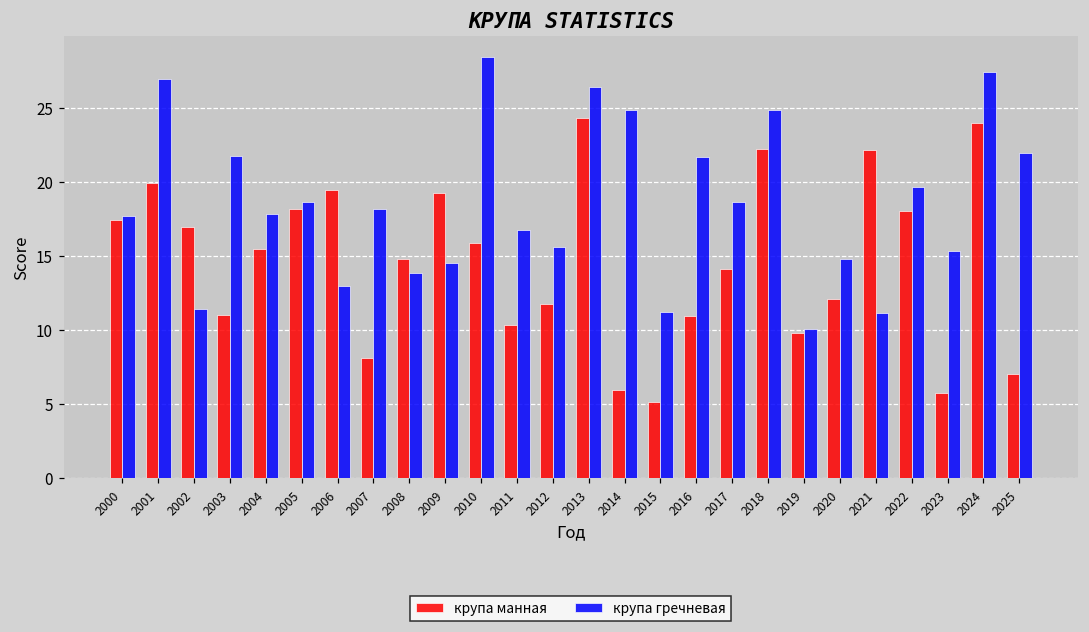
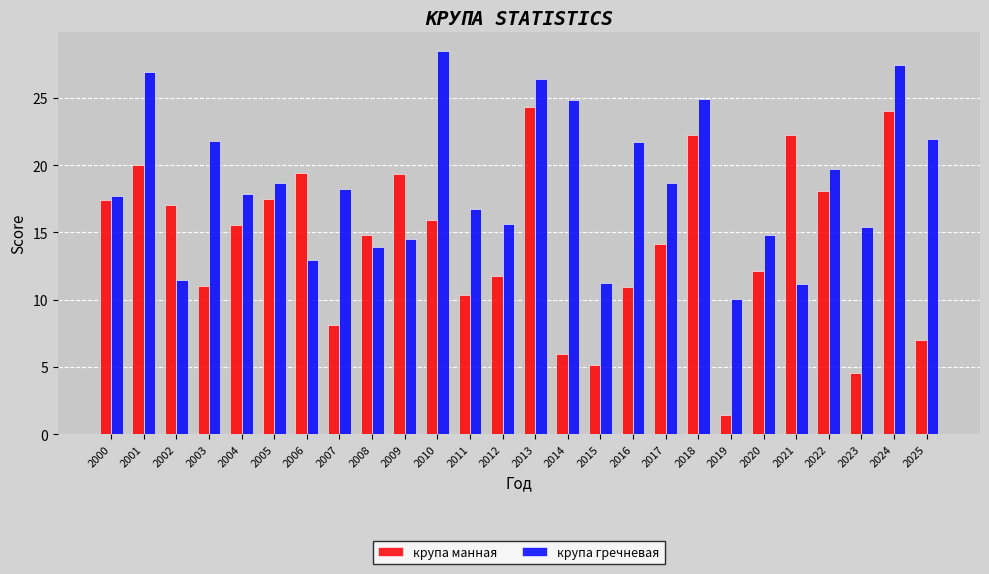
  {
    "крупа манная": {
      "2000": 17.4,
      "2001": 20.0,
      "2002": 17.0,
      "2003": 11.0,
      "2004": 15.5,
-     "2005": 18.2,
+     "2005": 17.5,
      "2006": 19.5,
      "2007": 8.1,
      "2008": 14.8,
      "2009": 19.3,
      "2010": 15.9,
      "2011": 10.3,
      "2012": 11.8,
      "2013": 24.3,
      "2014": 6.0,
      "2015": 5.1,
      "2016": 11.0,
      "2017": 14.1,
      "2018": 22.3,
-     "2019": 9.8,
+     "2019": 1.5,
      "2020": 12.1,
      "2021": 22.2,
      "2022": 18.1,
-     "2023": 5.7,
+     "2023": 4.5,
      "2024": 24.0,
      "2025": 7.0
    },
    "крупа гречневая": {
      "2000": 17.7,
      "2001": 27.0,
      "2002": 11.5,
      "2003": 21.8,
      "2004": 17.9,
      "2005": 18.7,
      "2006": 13.0,
      "2007": 18.2,
      "2008": 13.9,
      "2009": 14.5,
      "2010": 28.5,
      "2011": 16.8,
      "2012": 15.7,
      "2013": 26.4,
      "2014": 24.9,
      "2015": 11.2,
      "2016": 21.7,
      "2017": 18.7,
      "2018": 24.9,
      "2019": 10.1,
      "2020": 14.8,
      "2021": 11.2,
      "2022": 19.7,
      "2023": 15.4,
      "2024": 27.4,
      "2025": 22.0
    }
  }
